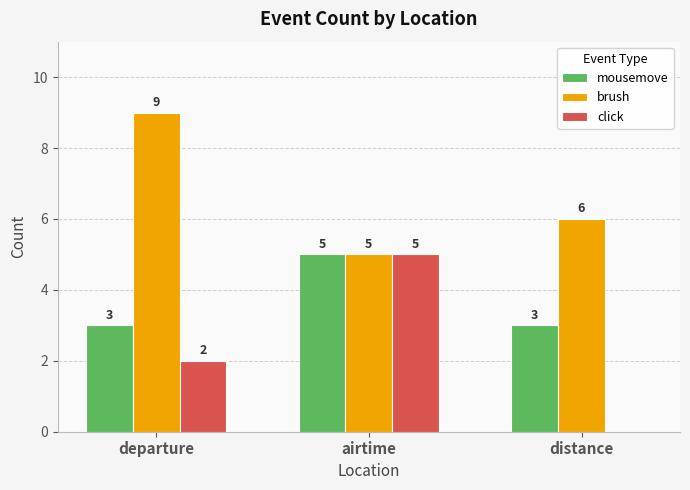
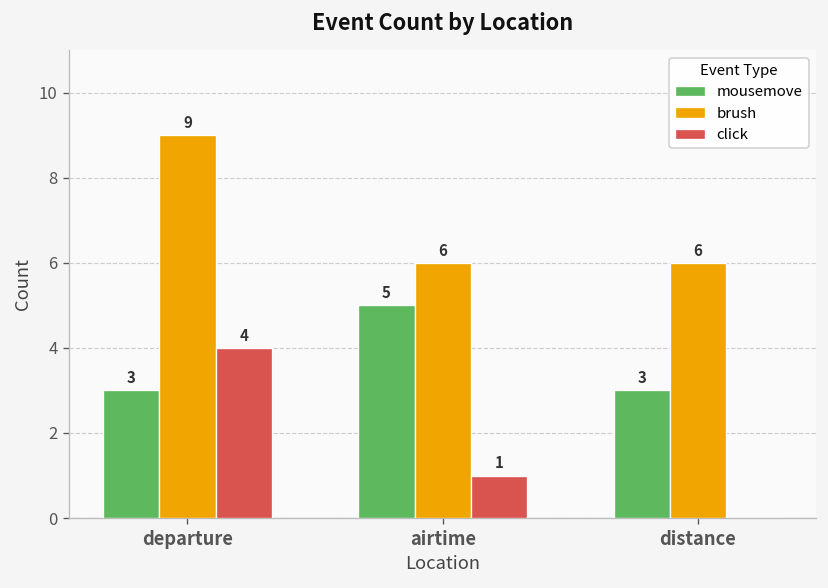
  {
    "mousemove": {
      "departure": 3,
      "airtime": 5,
      "distance": 3
    },
    "brush": {
      "departure": 9,
-     "airtime": 5,
+     "airtime": 6,
      "distance": 6
    },
    "click": {
-     "departure": 2,
-     "airtime": 5
+     "departure": 4,
+     "airtime": 1
    }
  }
